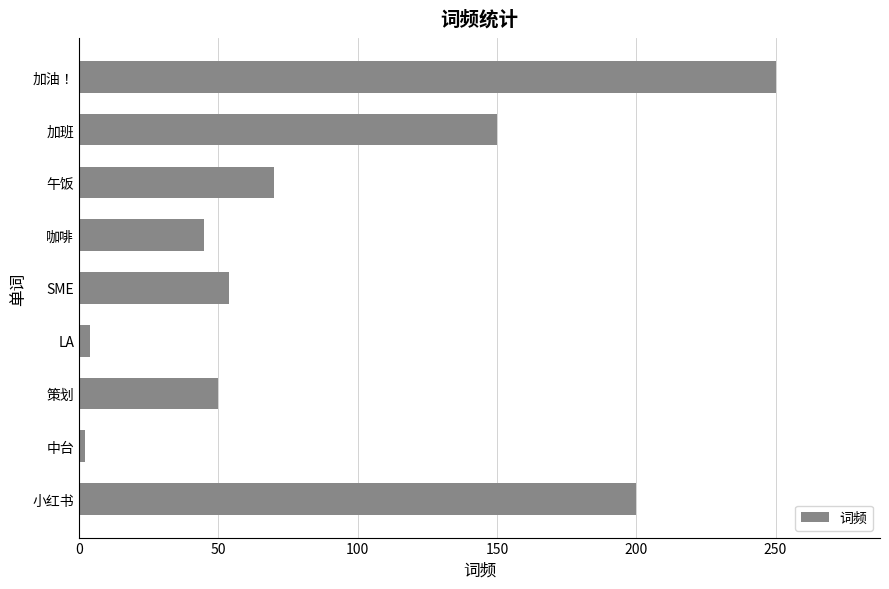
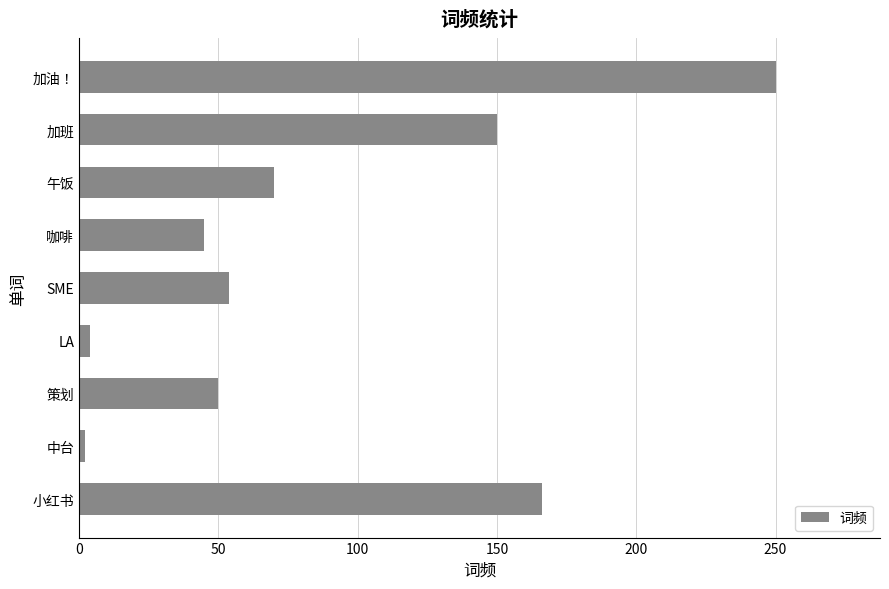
  {
    "加油！": 250,
    "加班": 150,
    "午饭": 70,
    "咖啡": 45,
    "SME": 54,
    "LA": 4,
    "策划": 50,
    "中台": 2,
-   "小红书": 200
+   "小红书": 166
  }
